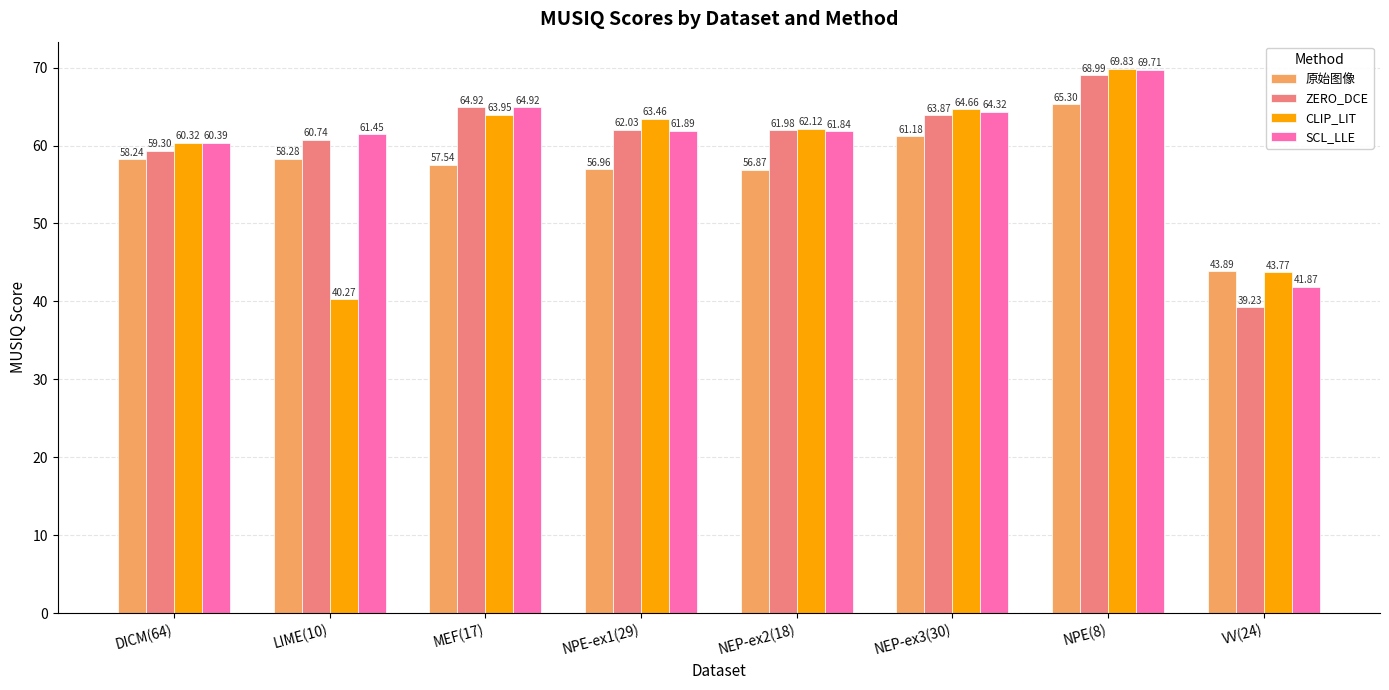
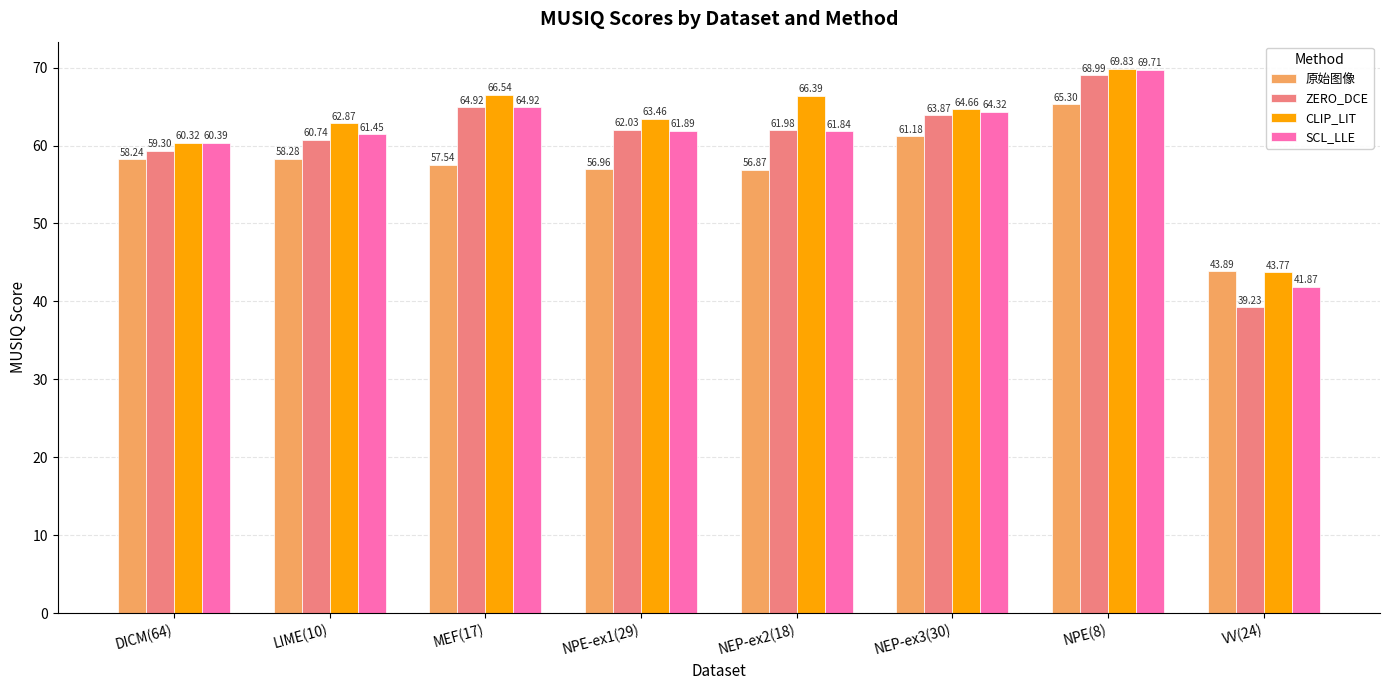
  {
    "CLIP_LIT": {
      "DICM(64)": 60.32,
-     "LIME(10)": 40.27,
-     "MEF(17)": 63.95,
+     "LIME(10)": 62.87,
+     "MEF(17)": 66.54,
      "NPE-ex1(29)": 63.46,
-     "NEP-ex2(18)": 62.12,
+     "NEP-ex2(18)": 66.39,
      "NEP-ex3(30)": 64.66,
      "NPE(8)": 69.83,
      "VV(24)": 43.77
    }
  }
